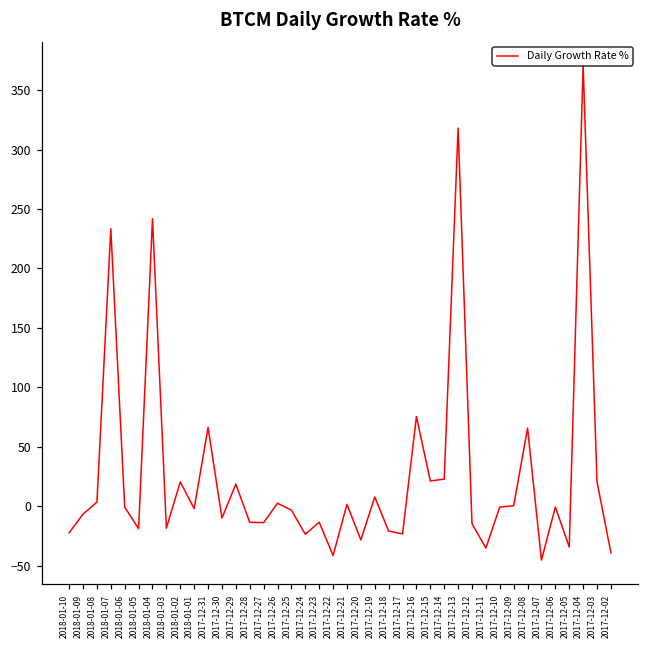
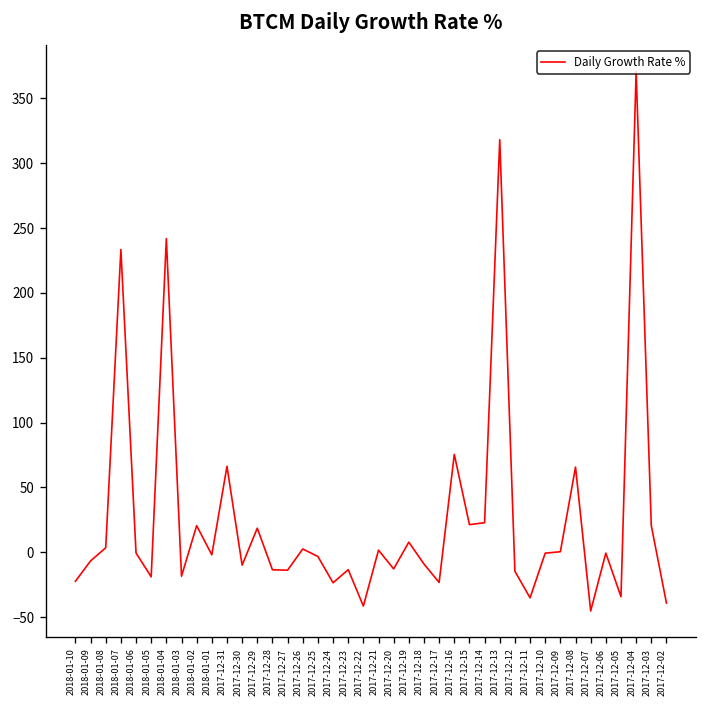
  {
    "2018-01-10": -22,
    "2018-01-09": -7,
    "2018-01-08": 3,
    "2018-01-07": 233,
    "2018-01-06": -1,
    "2018-01-05": -19,
    "2018-01-04": 242,
    "2018-01-03": -19,
    "2018-01-02": 20,
    "2018-01-01": -2,
    "2017-12-31": 66,
    "2017-12-30": -10,
    "2017-12-29": 19,
    "2017-12-28": -14,
    "2017-12-27": -14,
    "2017-12-26": 2,
    "2017-12-25": -3,
    "2017-12-24": -24,
    "2017-12-23": -13,
    "2017-12-22": -42,
    "2017-12-21": 2,
-   "2017-12-20": -28,
+   "2017-12-20": -13,
    "2017-12-19": 8,
-   "2017-12-18": -21,
+   "2017-12-18": -9,
    "2017-12-17": -23,
    "2017-12-16": 75,
    "2017-12-15": 21,
    "2017-12-14": 23,
    "2017-12-13": 318,
    "2017-12-12": -15,
    "2017-12-11": -35,
    "2017-12-10": -1,
    "2017-12-09": 0,
    "2017-12-08": 66,
    "2017-12-07": -45,
    "2017-12-06": -1,
    "2017-12-05": -34,
    "2017-12-03": 20,
    "2017-12-02": -39
  }
